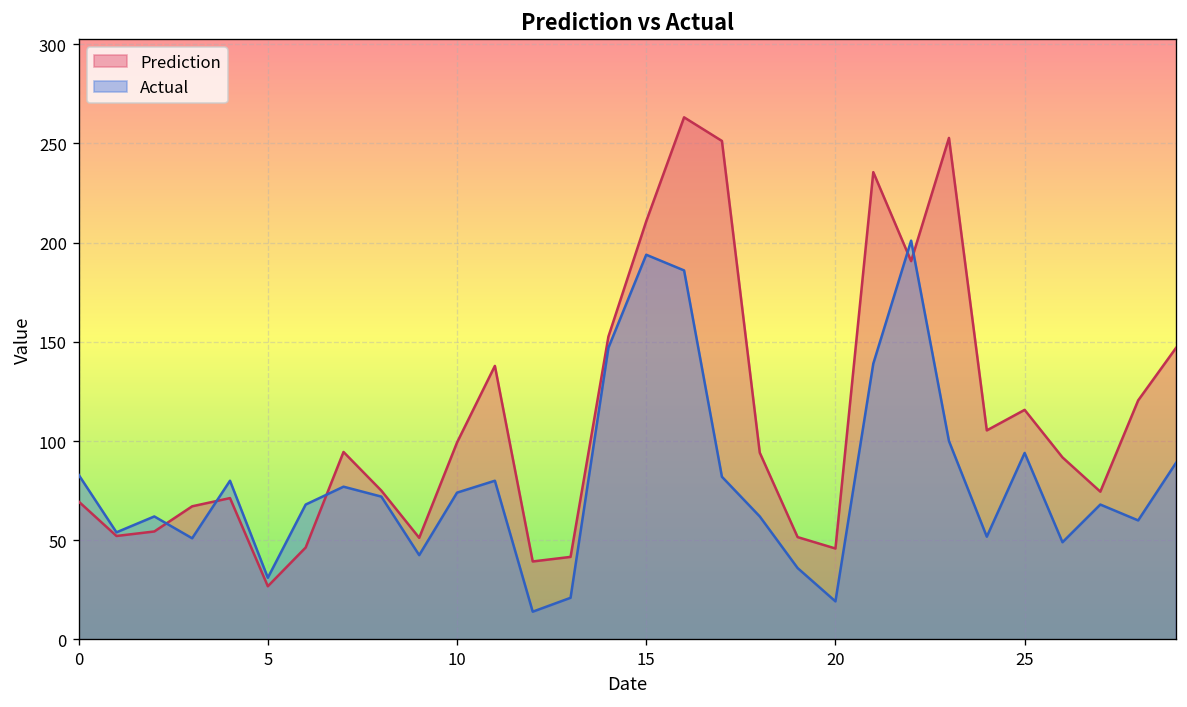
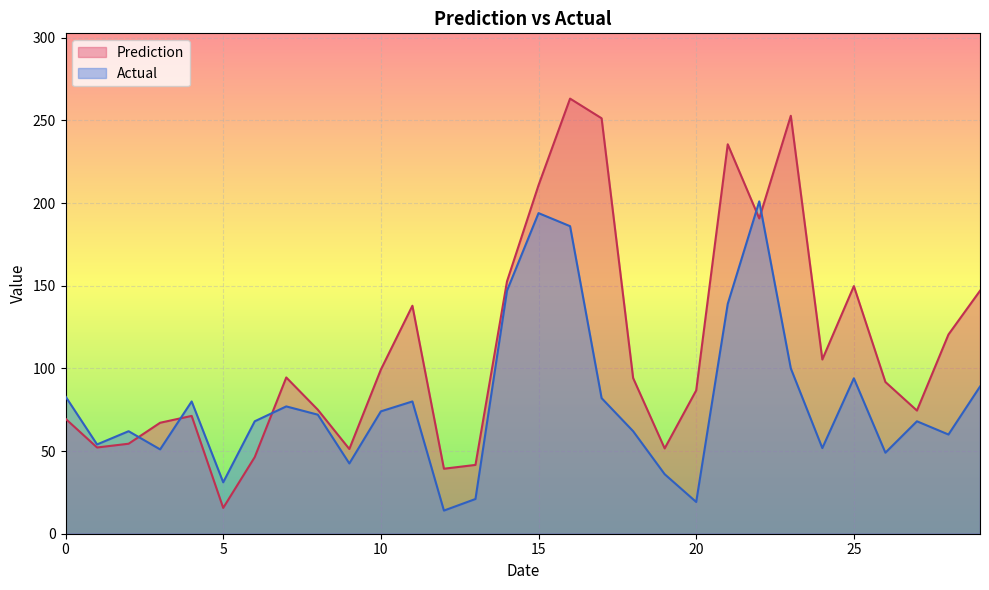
  {
    "Prediction": {
      "0": 70,
-     "5": 27,
+     "5": 16,
      "10": 99,
      "15": 211,
-     "20": 46,
-     "25": 116
+     "20": 87,
+     "25": 150
    },
    "Actual": {
      "0": 83,
      "5": 31,
      "10": 74,
      "15": 194,
      "20": 19,
      "25": 94
    }
  }
